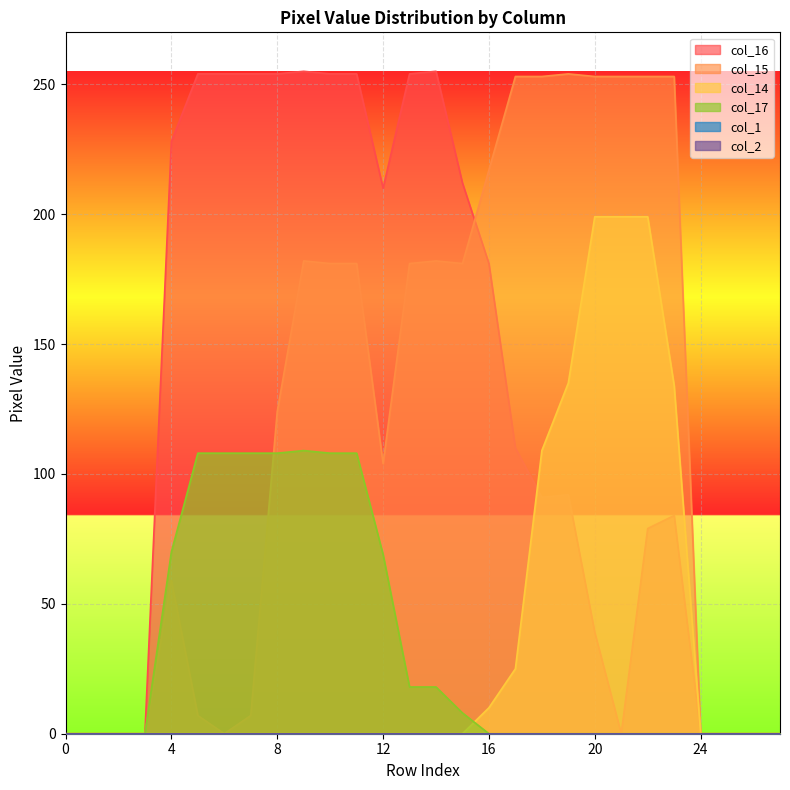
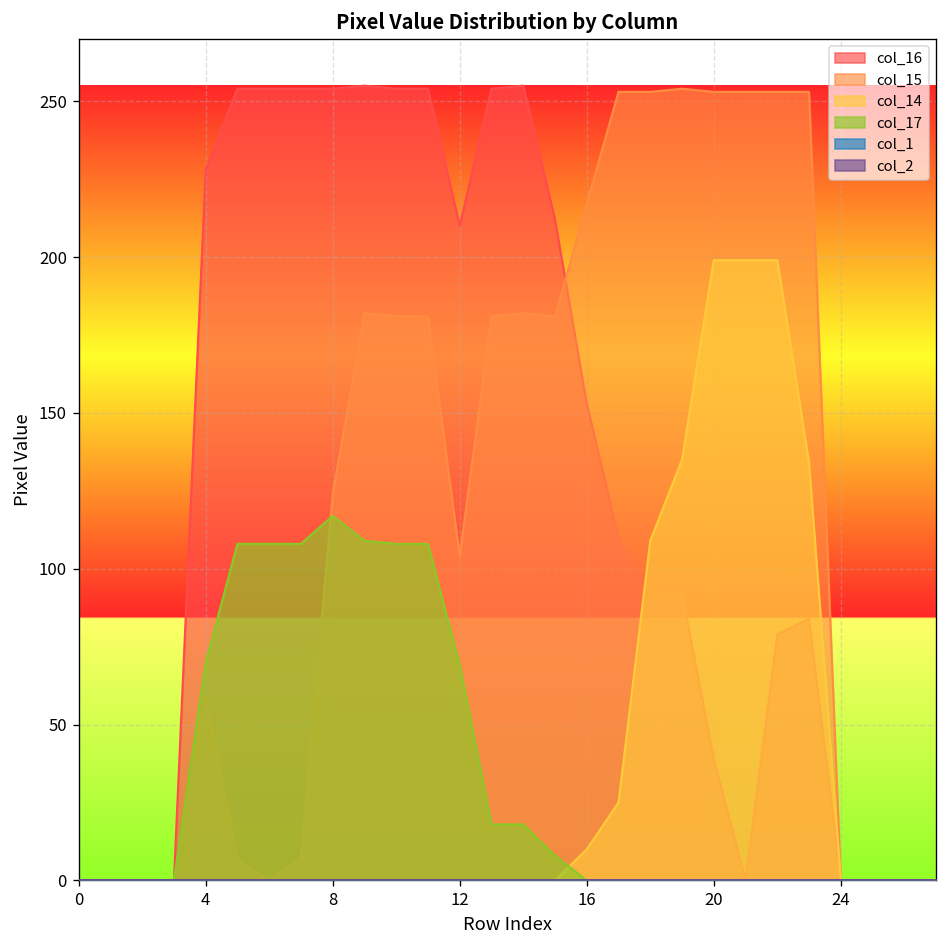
  {
    "col_16": {
      "4": 228,
      "8": 254,
      "12": 210,
-     "16": 181,
+     "16": 153,
      "20": 39
    },
    "col_15": {
      "4": 59,
      "8": 124,
      "12": 104,
      "16": 217,
      "20": 253
    },
    "col_14": {
      "16": 10,
      "20": 199
    },
    "col_17": {
      "4": 70,
-     "8": 108,
+     "8": 117,
      "12": 69
    }
  }
